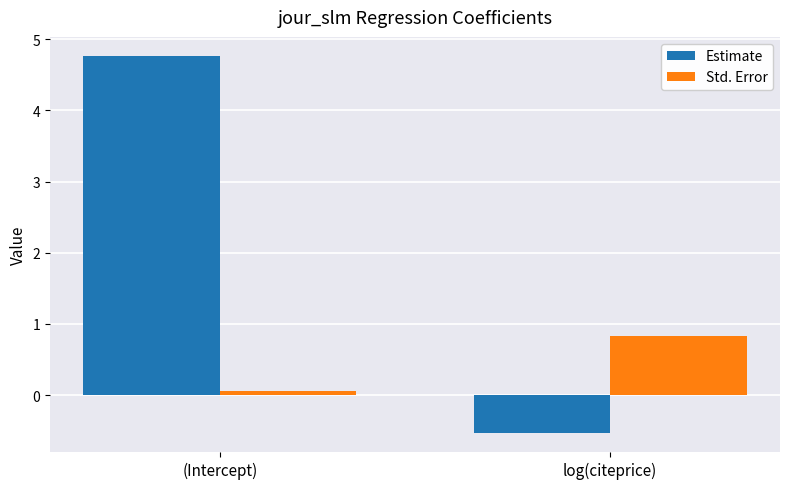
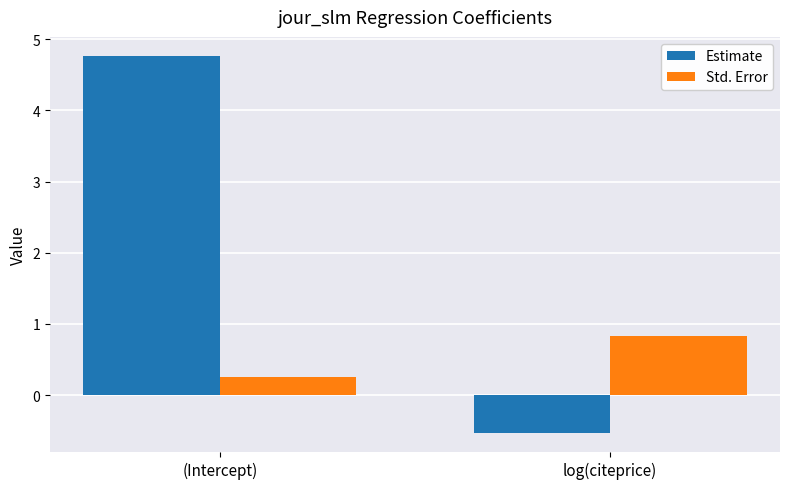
  {
    "Estimate": {
      "(Intercept)": 4.8,
      "log(citeprice)": -0.5
    },
    "Std. Error": {
-     "(Intercept)": 0.1,
+     "(Intercept)": 0.3,
      "log(citeprice)": 0.8
    }
  }
